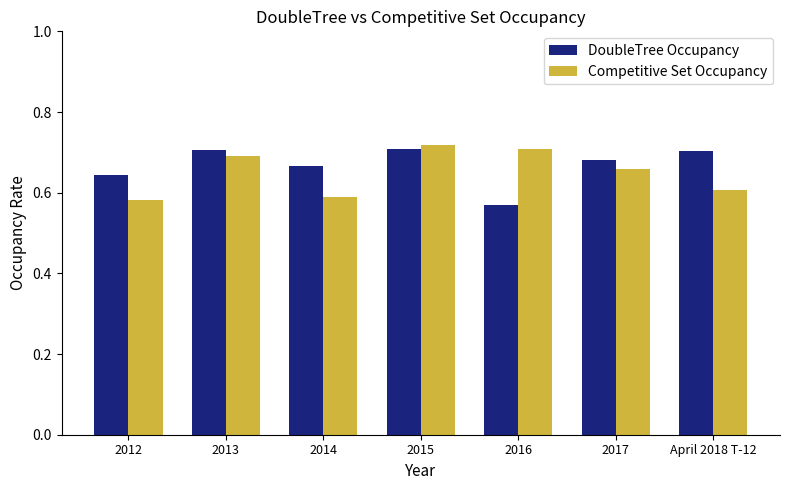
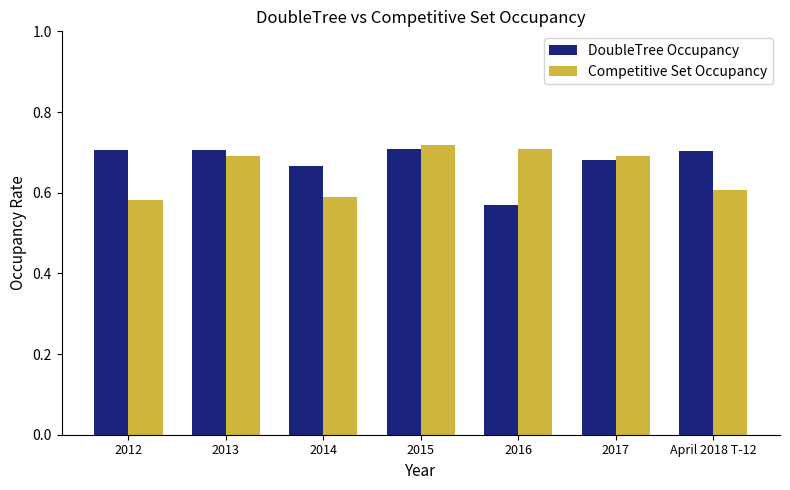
  {
    "DoubleTree Occupancy": {
-     "2012": 0.64,
+     "2012": 0.71,
      "2013": 0.71,
      "2014": 0.67,
      "2015": 0.71,
      "2016": 0.57,
      "2017": 0.68,
      "April 2018 T-12": 0.70
    },
    "Competitive Set Occupancy": {
      "2012": 0.58,
      "2013": 0.69,
      "2014": 0.59,
      "2015": 0.72,
      "2016": 0.71,
-     "2017": 0.66,
+     "2017": 0.69,
      "April 2018 T-12": 0.61
    }
  }
